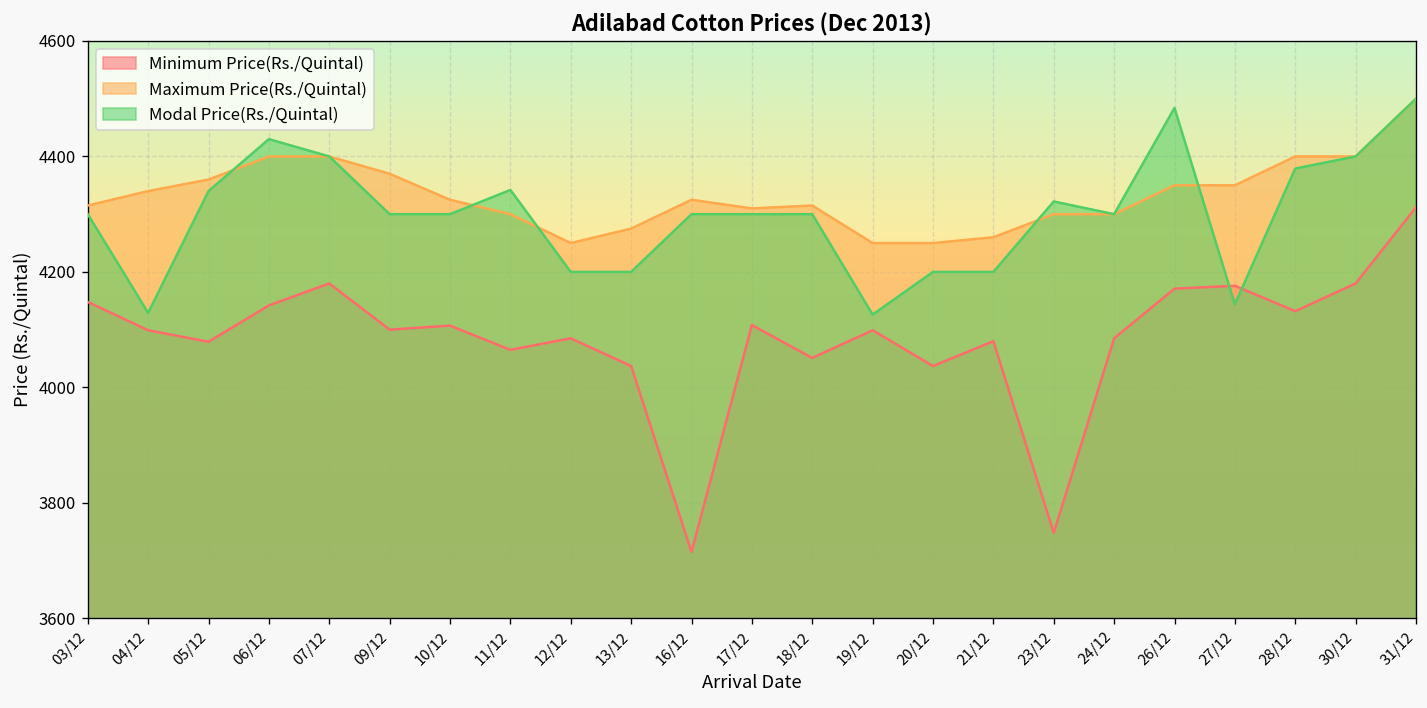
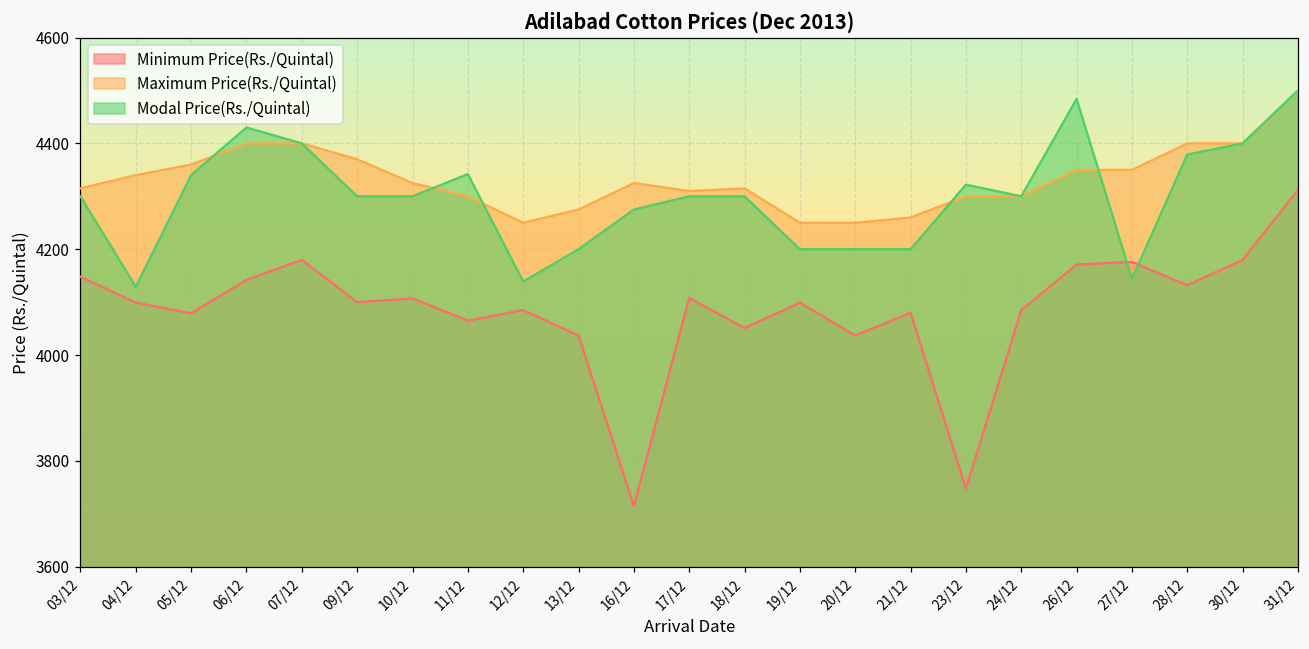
  {
    "Modal Price(Rs./Quintal)": {
      "03/12": 4300,
      "04/12": 4130,
      "05/12": 4340,
      "06/12": 4430,
      "09/12": 4300,
      "10/12": 4300,
      "11/12": 4340,
-     "12/12": 4200,
+     "12/12": 4140,
      "13/12": 4200,
-     "16/12": 4300,
+     "16/12": 4280,
      "17/12": 4300,
      "18/12": 4300,
-     "19/12": 4130,
+     "19/12": 4200,
      "20/12": 4200,
      "21/12": 4200,
      "23/12": 4320,
      "26/12": 4480,
      "27/12": 4140,
      "28/12": 4380
    }
  }
